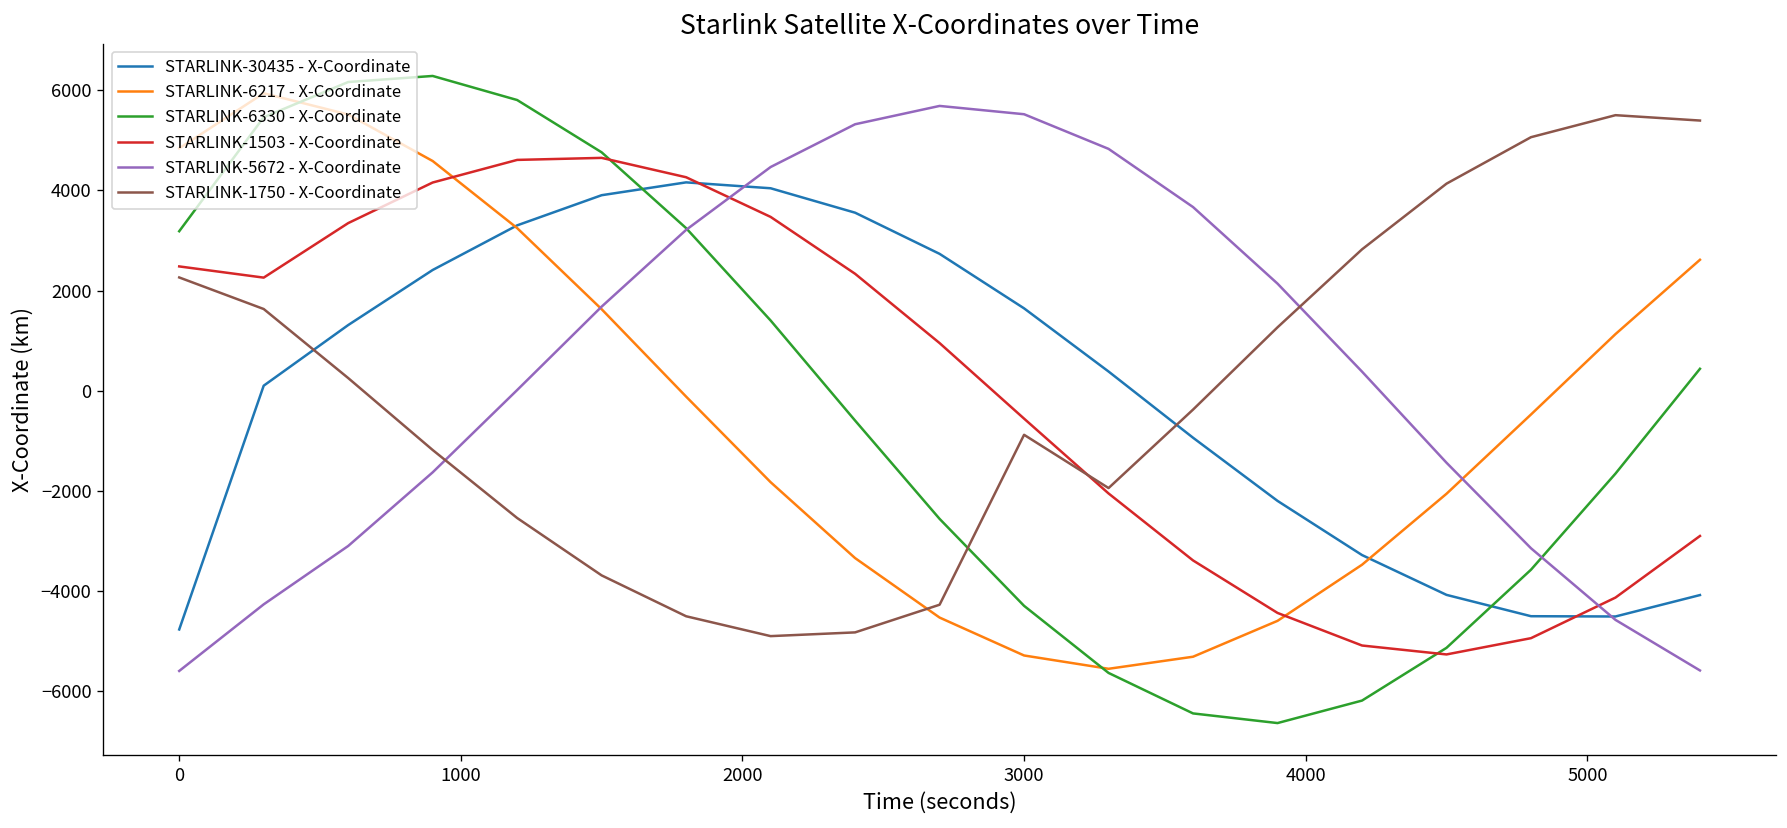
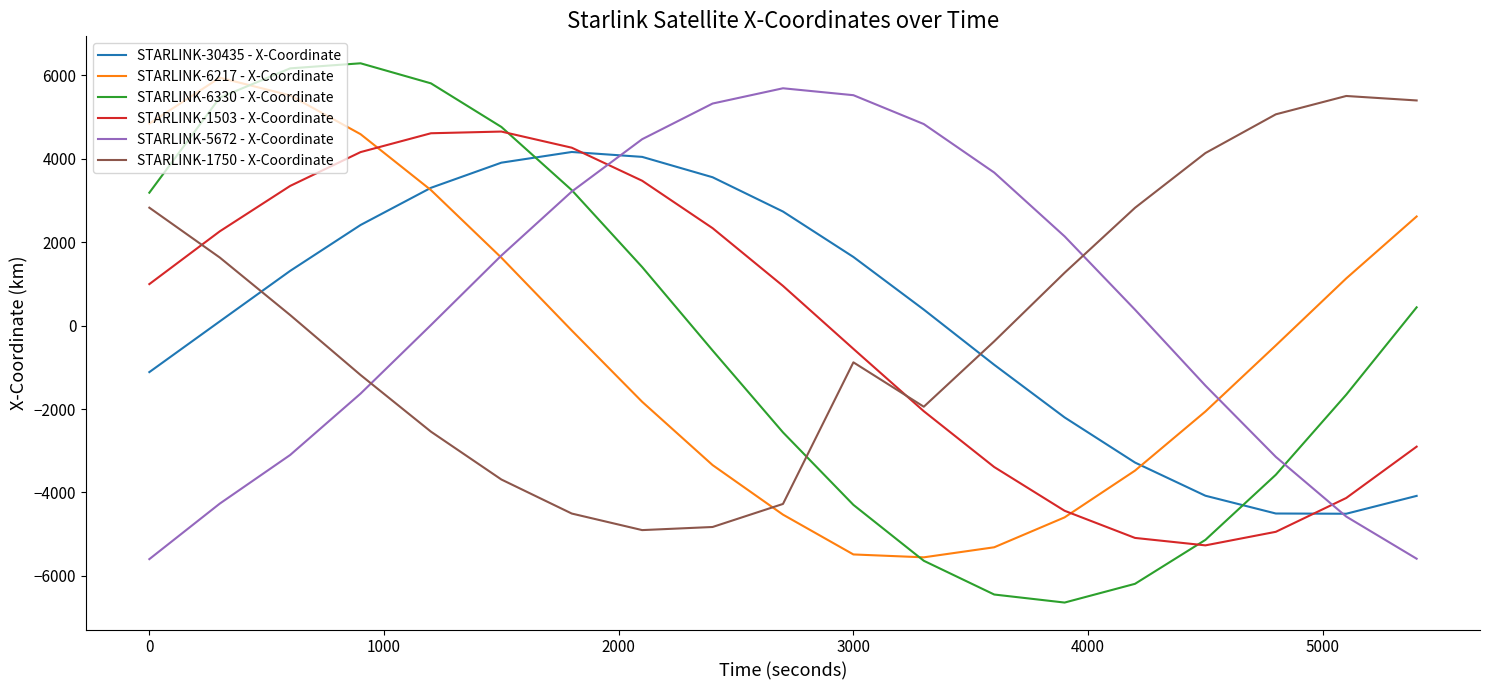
  {
    "STARLINK-30435 - X-Coordinate": {
-     "0": -4800,
+     "0": -1100,
      "3000": 1600
    },
    "STARLINK-6217 - X-Coordinate": {
-     "3000": -5300
+     "3000": -5500
    },
    "STARLINK-6330 - X-Coordinate": {
      "0": 3200,
      "3000": -4300
    },
    "STARLINK-1503 - X-Coordinate": {
-     "0": 2500,
+     "0": 1000,
      "3000": -600
    },
    "STARLINK-5672 - X-Coordinate": {
      "0": -5600,
      "3000": 5500
    },
    "STARLINK-1750 - X-Coordinate": {
-     "0": 2300,
+     "0": 2800,
      "3000": -900
    }
  }
